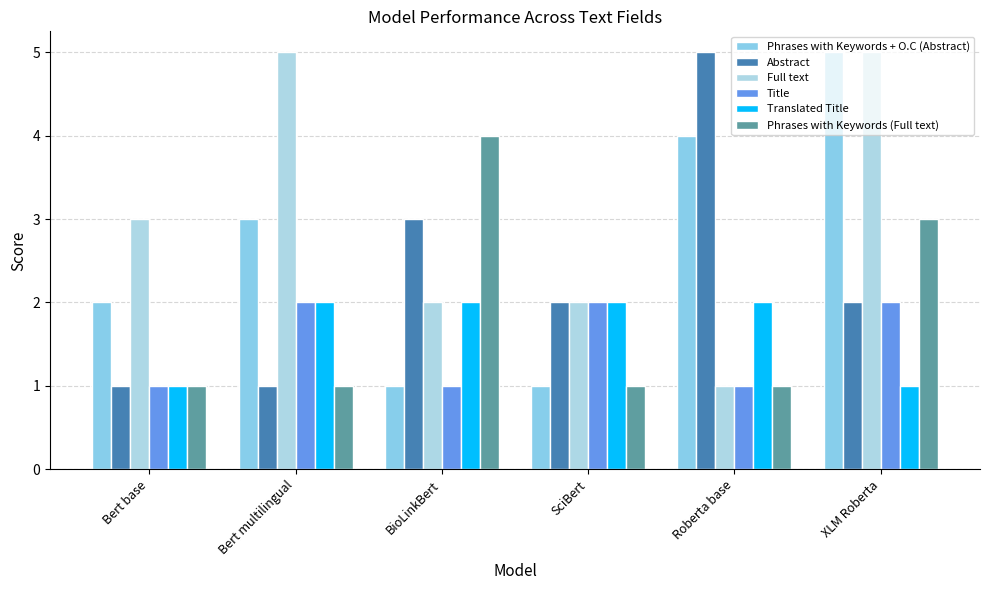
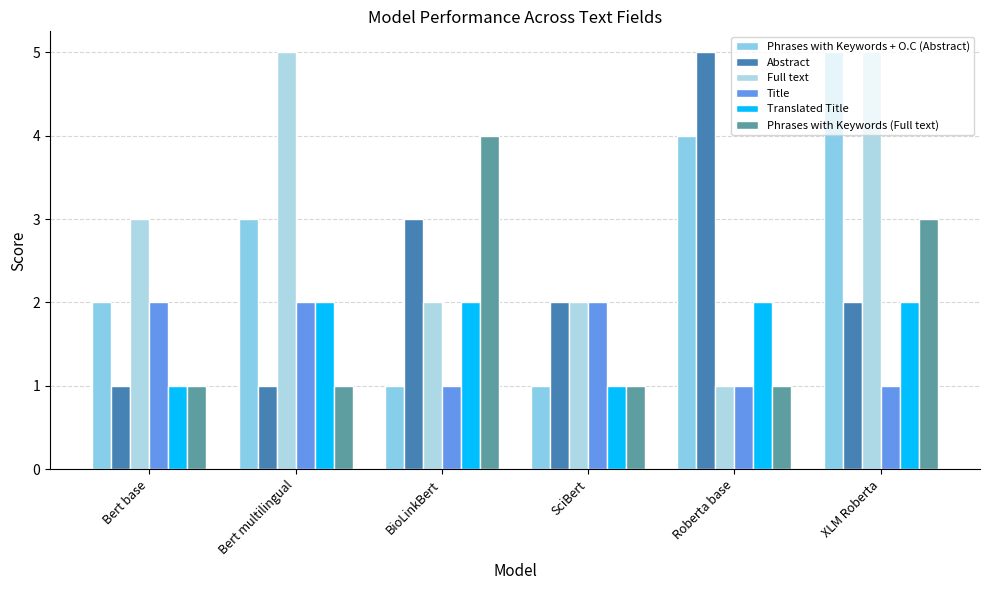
  {
    "Title": {
-     "Bert base": 1,
+     "Bert base": 2,
      "Bert multilingual": 2,
      "BioLinkBert": 1,
      "SciBert": 2,
      "Roberta base": 1,
-     "XLM Roberta": 2
+     "XLM Roberta": 1
    },
    "Translated Title": {
      "Bert base": 1,
      "Bert multilingual": 2,
      "BioLinkBert": 2,
-     "SciBert": 2,
+     "SciBert": 1,
      "Roberta base": 2,
-     "XLM Roberta": 1
+     "XLM Roberta": 2
    }
  }
